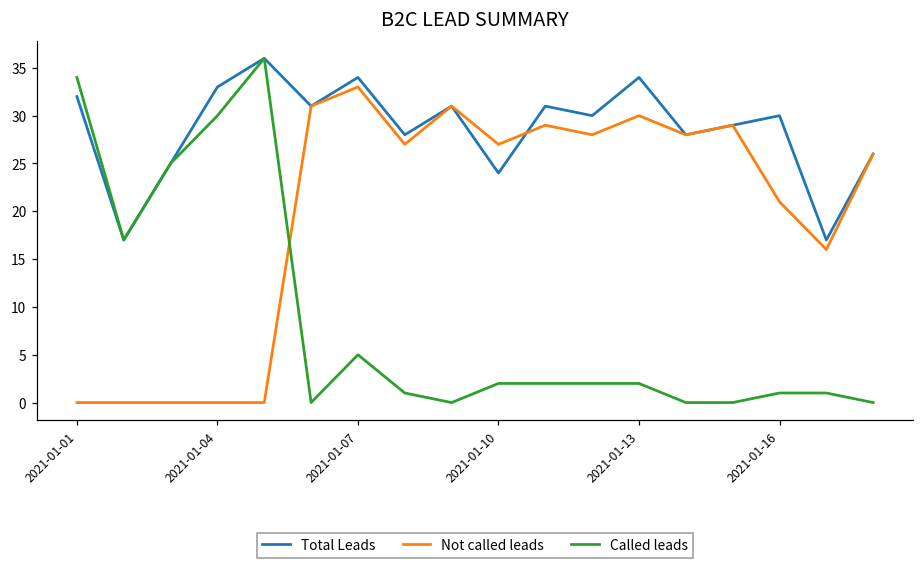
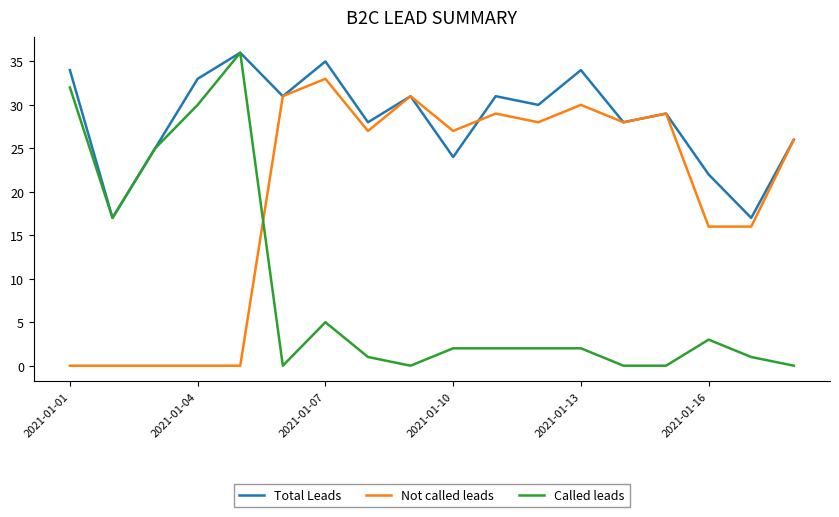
  {
    "Total Leads": {
-     "2021-01-01": 32,
+     "2021-01-01": 34,
      "2021-01-04": 33,
-     "2021-01-07": 34,
+     "2021-01-07": 35,
      "2021-01-10": 24,
      "2021-01-13": 34,
-     "2021-01-16": 30
+     "2021-01-16": 22
    },
    "Not called leads": {
      "2021-01-01": 0,
      "2021-01-04": 0,
      "2021-01-07": 33,
      "2021-01-10": 27,
      "2021-01-13": 30,
-     "2021-01-16": 21
+     "2021-01-16": 16
    },
    "Called leads": {
-     "2021-01-01": 34,
+     "2021-01-01": 32,
      "2021-01-04": 30,
      "2021-01-07": 5,
      "2021-01-10": 2,
      "2021-01-13": 2,
-     "2021-01-16": 1
+     "2021-01-16": 3
    }
  }
